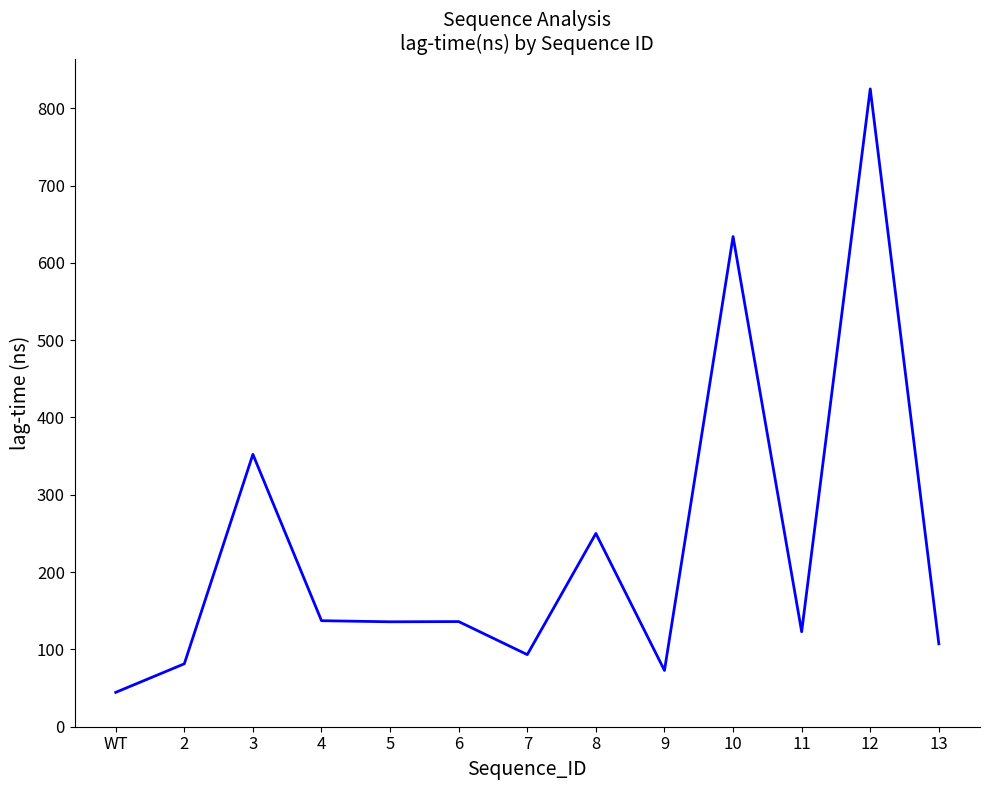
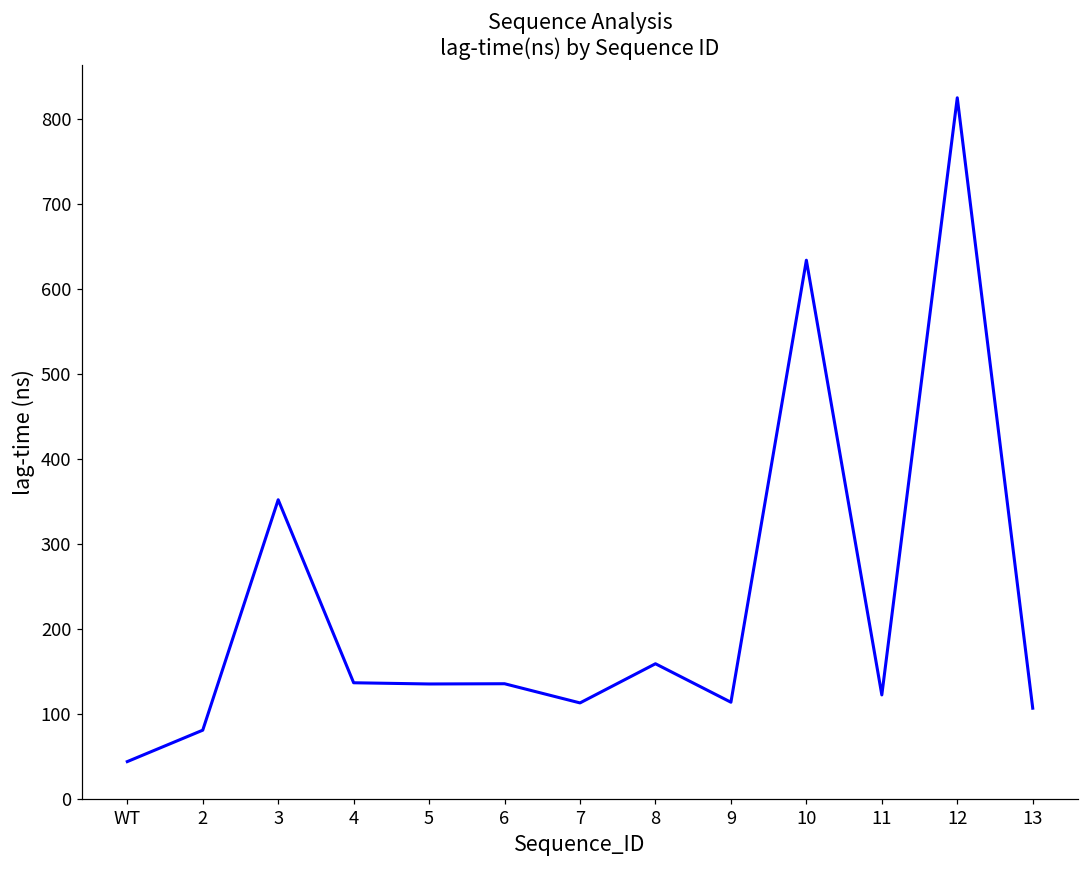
  {
    "WT": 40,
    "2": 80,
    "3": 350,
    "4": 140,
    "5": 140,
    "6": 140,
-   "7": 90,
-   "8": 250,
-   "9": 70,
+   "7": 110,
+   "8": 160,
+   "9": 110,
    "10": 630,
    "11": 120,
    "12": 830,
    "13": 110
  }
